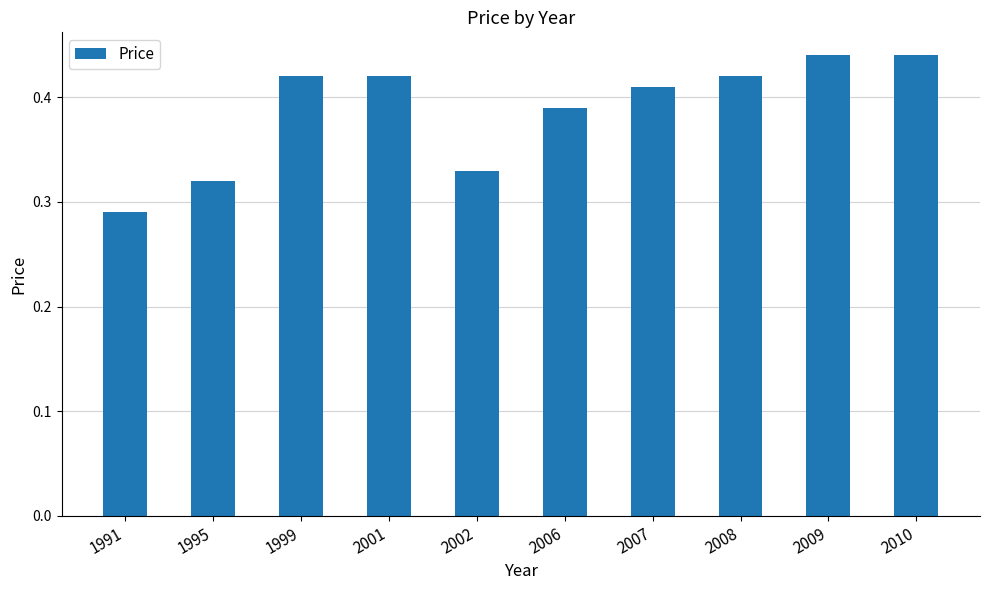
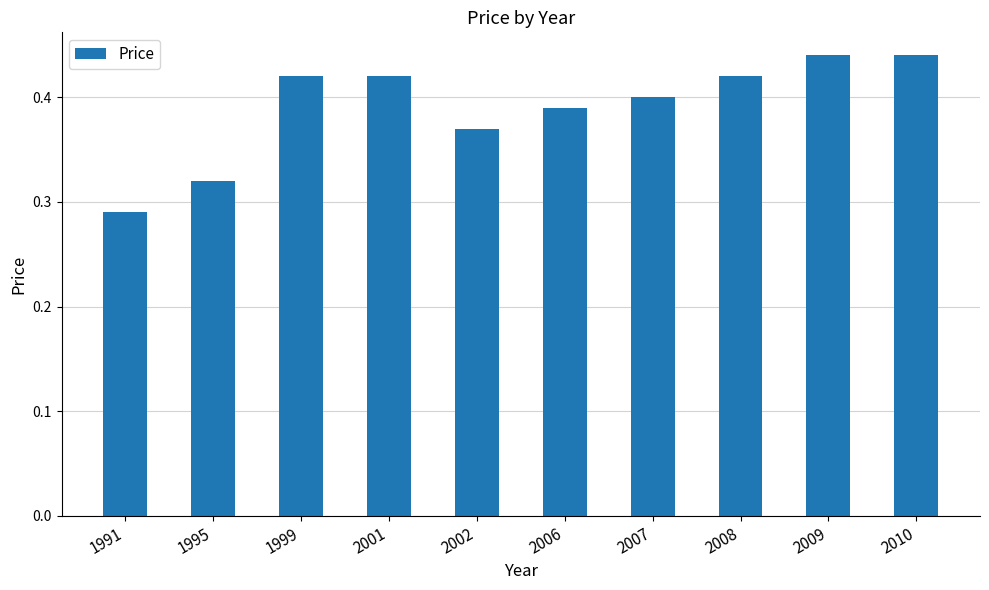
  {
    "1991": 0.29,
    "1995": 0.32,
    "1999": 0.42,
    "2001": 0.42,
-   "2002": 0.33,
+   "2002": 0.37,
    "2006": 0.39,
-   "2007": 0.41,
+   "2007": 0.40,
    "2008": 0.42,
    "2009": 0.44,
    "2010": 0.44
  }
